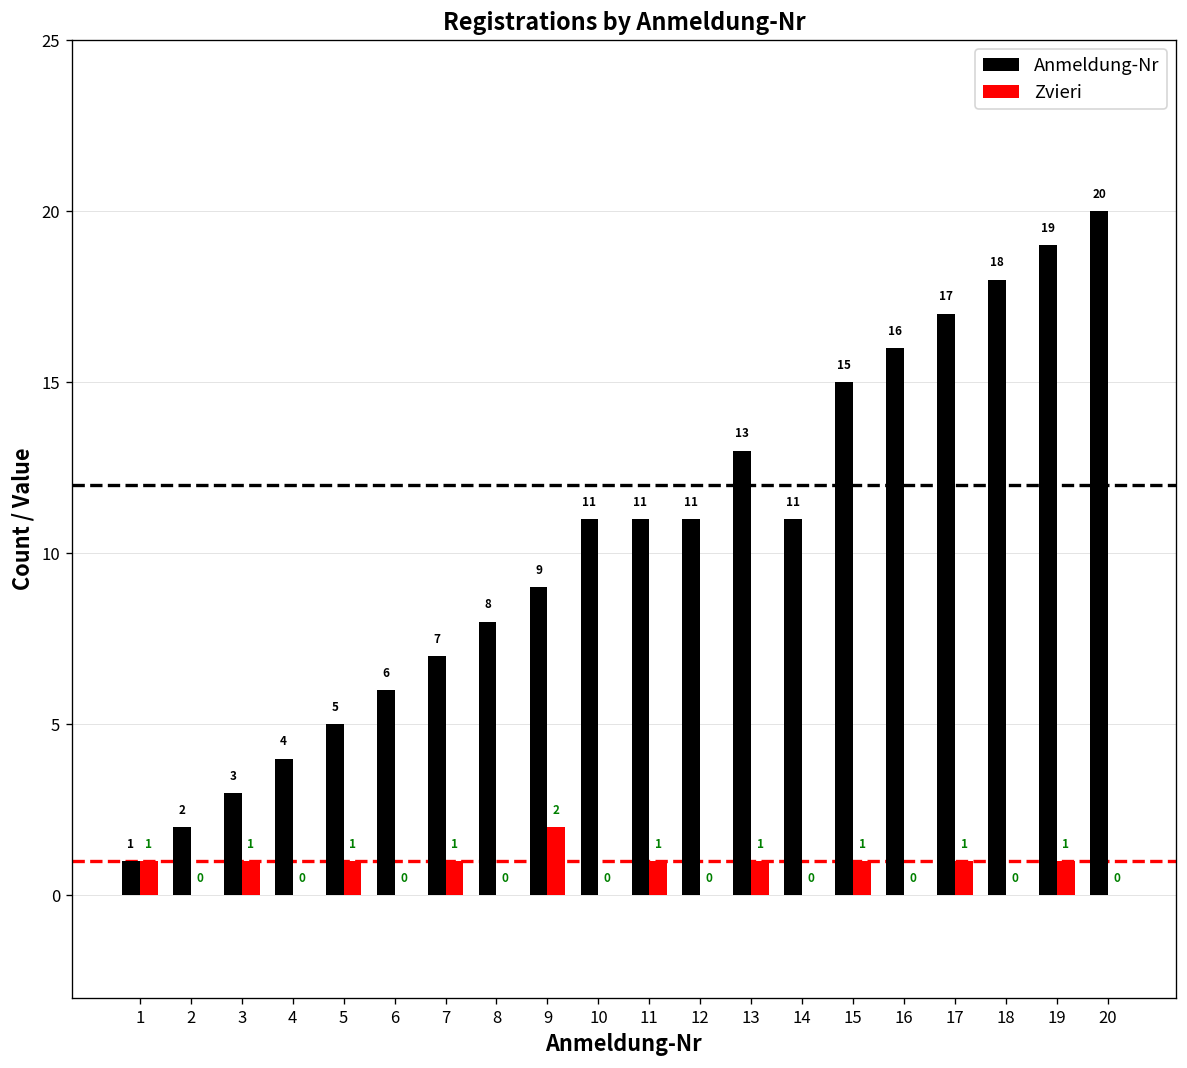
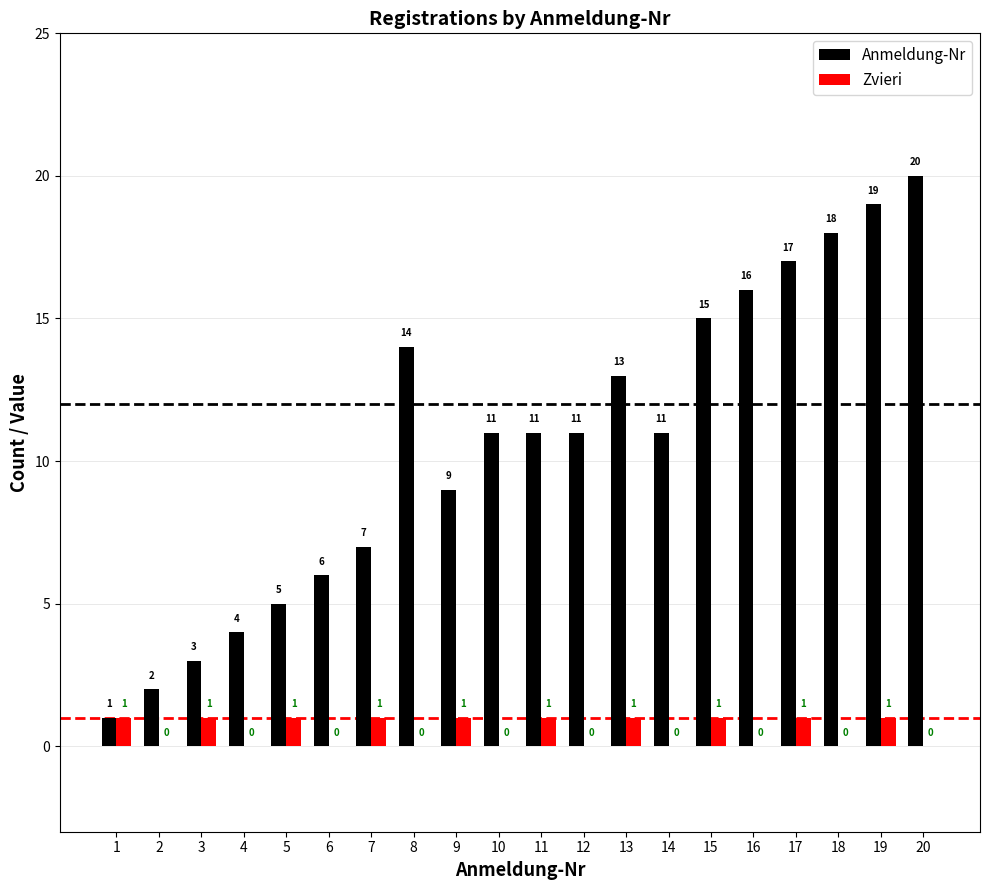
  {
    "Anmeldung-Nr": {
      "1": 1,
      "2": 2,
      "3": 3,
      "4": 4,
      "5": 5,
      "6": 6,
      "7": 7,
-     "8": 8,
+     "8": 14,
      "9": 9,
      "10": 11,
      "11": 11,
      "12": 11,
      "13": 13,
      "14": 11,
      "15": 15,
      "16": 16,
      "17": 17,
      "18": 18,
      "19": 19,
      "20": 20
    },
    "Zvieri": {
      "1": 1,
      "2": 0,
      "3": 1,
      "4": 0,
      "5": 1,
      "6": 0,
      "7": 1,
      "8": 0,
-     "9": 2,
+     "9": 1,
      "10": 0,
      "11": 1,
      "12": 0,
      "13": 1,
      "14": 0,
      "15": 1,
      "16": 0,
      "17": 1,
      "18": 0,
      "19": 1,
      "20": 0
    }
  }
